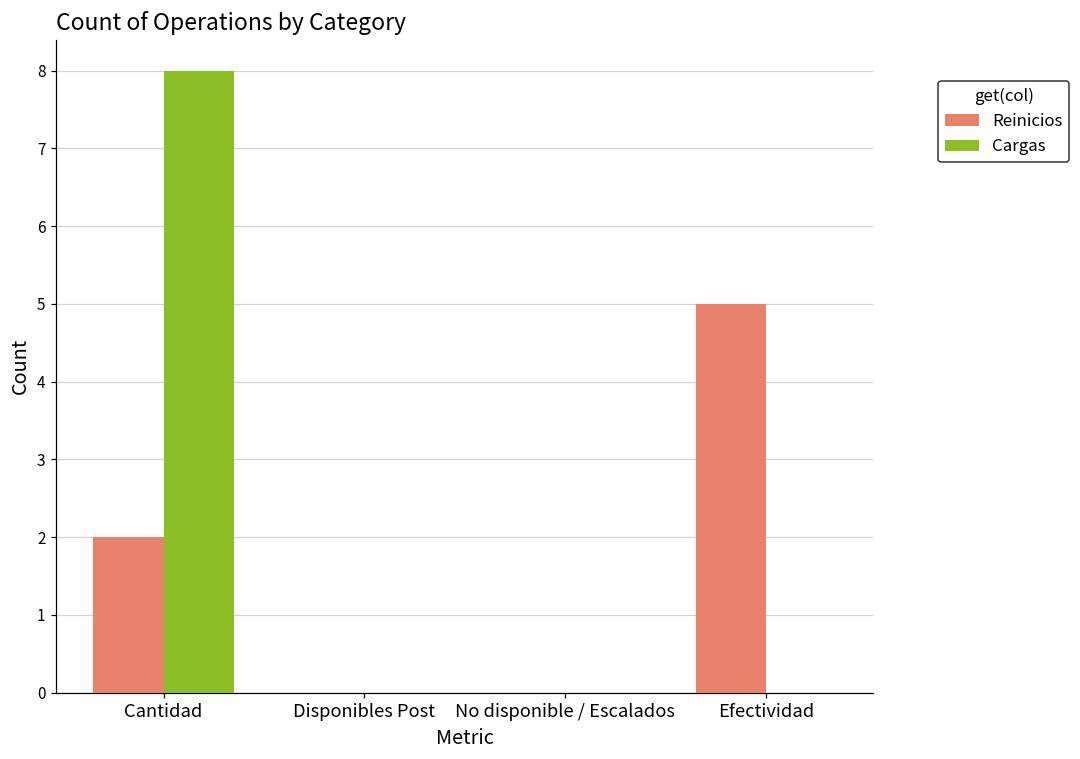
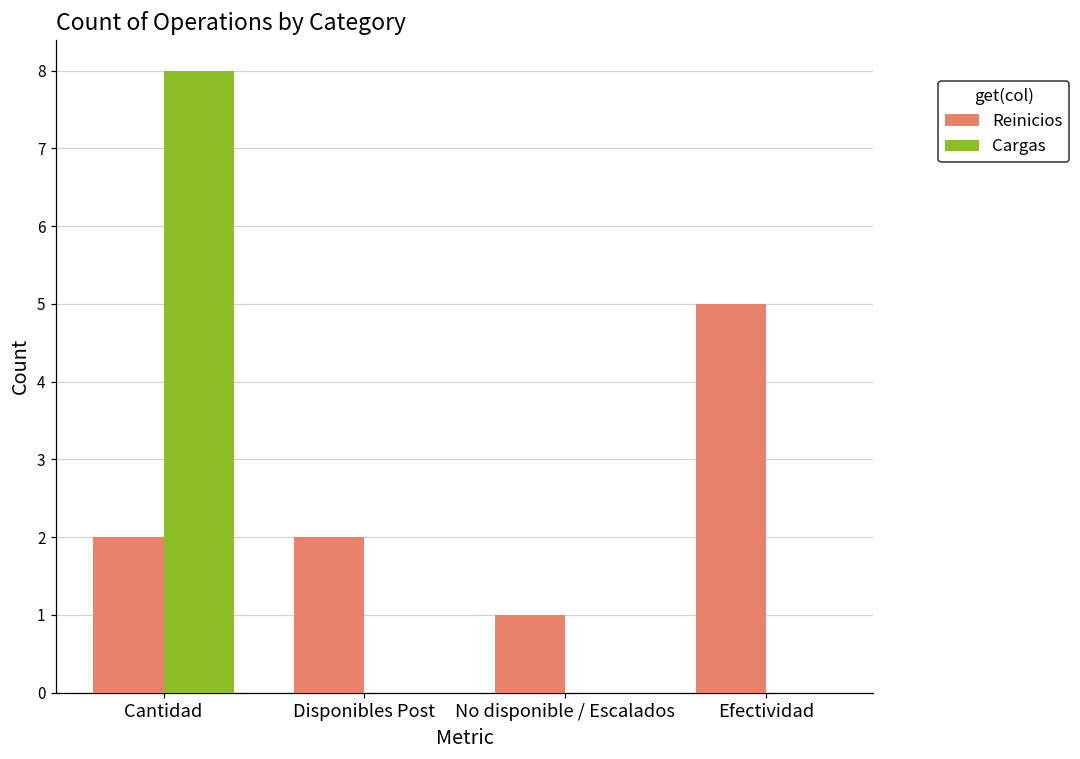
  {
    "Reinicios": {
      "Cantidad": 2,
-     "Disponibles Post": 0,
-     "No disponible / Escalados": 0,
+     "Disponibles Post": 2,
+     "No disponible / Escalados": 1,
      "Efectividad": 5
    },
    "Cargas": {
      "Cantidad": 8,
      "Disponibles Post": 0,
      "No disponible / Escalados": 0,
      "Efectividad": 0
    }
  }
